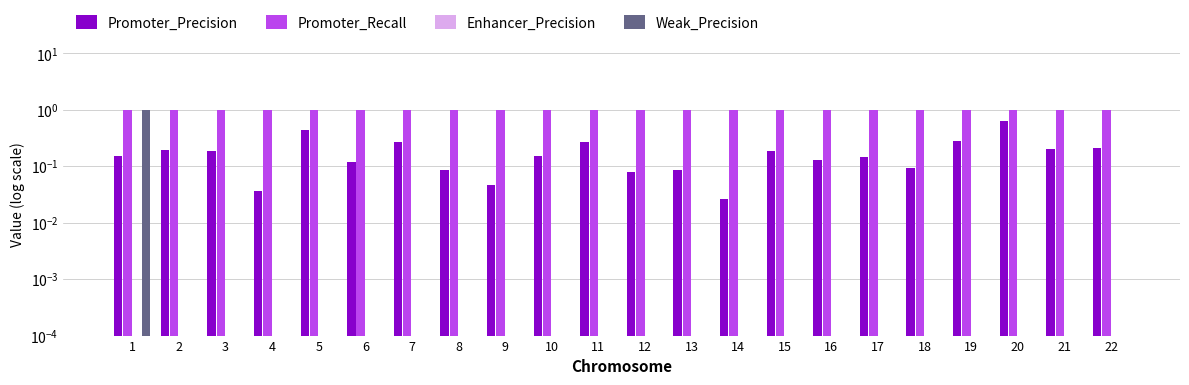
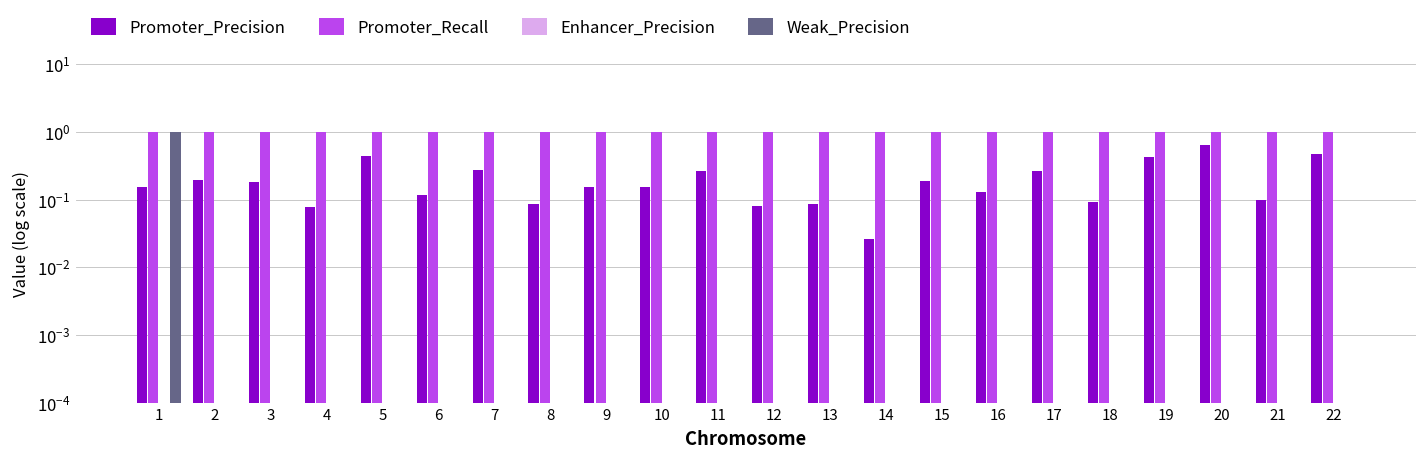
  {
    "Promoter_Precision": {
      "1": 0.15,
      "2": 0.19,
      "3": 0.18,
-     "4": 0.04,
+     "4": 0.08,
      "5": 0.4,
      "6": 0.12,
      "7": 0.3,
      "8": 0.09,
-     "9": 0.05,
+     "9": 0.15,
      "10": 0.15,
      "11": 0.3,
      "12": 0.08,
      "13": 0.08,
      "14": 0.03,
      "15": 0.19,
      "16": 0.13,
-     "17": 0.15,
+     "17": 0.3,
      "18": 0.09,
-     "19": 0.3,
+     "19": 0.4,
      "20": 0.6,
-     "21": 0.20,
-     "22": 0.21
+     "21": 0.10,
+     "22": 0.5
    },
    "Promoter_Recall": {
      "1": 1.0,
      "2": 1.0,
      "3": 1.0,
      "4": 1.0,
      "5": 1.0,
      "6": 1.0,
      "7": 1.0,
      "8": 1.0,
      "9": 1.0,
      "10": 1.0,
      "11": 1.0,
      "12": 1.0,
      "13": 1.0,
      "14": 1.0,
      "15": 1.0,
      "16": 1.0,
      "17": 1.0,
      "18": 1.0,
      "19": 1.0,
      "20": 1.0,
      "21": 1.0,
      "22": 1.0
    },
    "Enhancer_Precision": {
      "1": 0.00010,
      "2": 0.00010,
      "3": 0.00010,
      "4": 0.00010,
      "5": 0.00010,
      "6": 0.00010,
      "7": 0.00010,
      "8": 0.00010,
      "9": 0.00010,
      "10": 0.00010,
      "11": 0.00010,
      "12": 0.00010,
      "13": 0.00010,
      "14": 0.00010,
      "15": 0.00010,
      "16": 0.00010,
      "17": 0.00010,
      "18": 0.00010,
      "19": 0.00010,
      "20": 0.00010,
      "21": 0.00010,
      "22": 0.00010
    },
    "Weak_Precision": {
      "1": 1.0,
      "2": 0.00010,
      "3": 0.00010,
      "4": 0.00010,
      "5": 0.00010,
      "6": 0.00010,
      "7": 0.00010,
      "8": 0.00010,
      "9": 0.00010,
      "10": 0.00010,
      "11": 0.00010,
      "12": 0.00010,
      "13": 0.00010,
      "14": 0.00010,
      "15": 0.00010,
      "16": 0.00010,
      "17": 0.00010,
      "18": 0.00010,
      "19": 0.00010,
      "20": 0.00010,
      "21": 0.00010,
      "22": 0.00010
    }
  }
